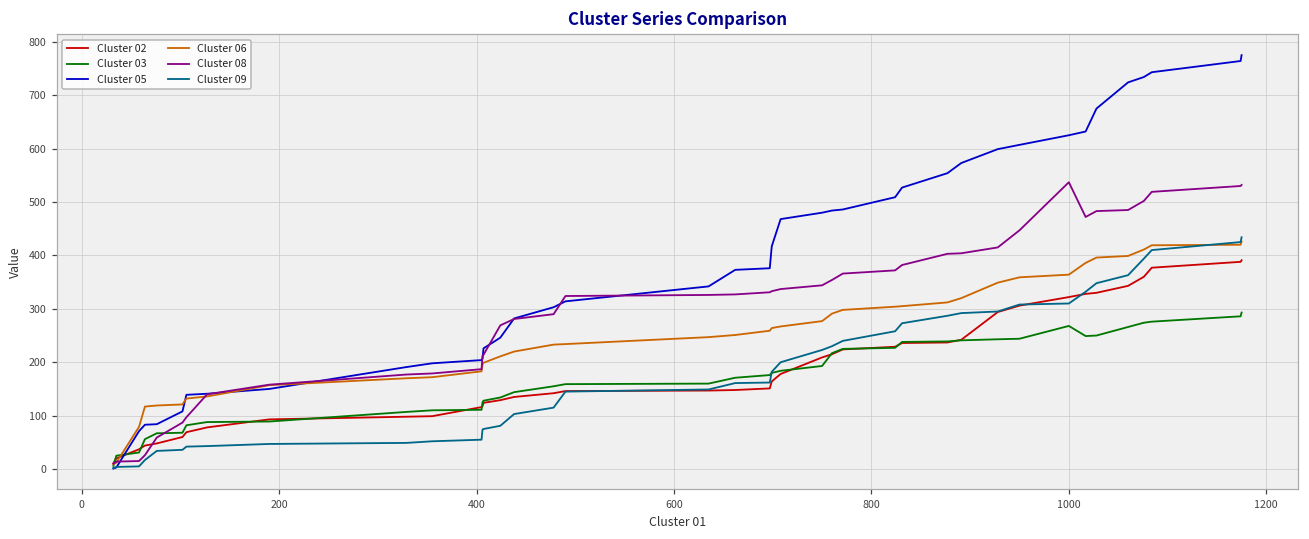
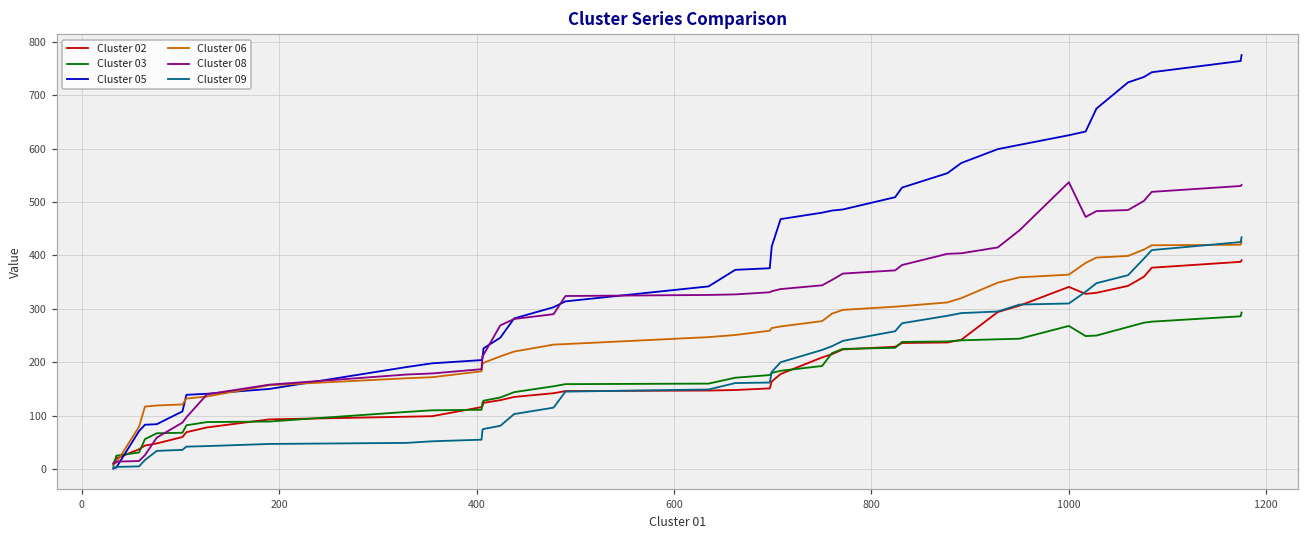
  {
    "Cluster 02": {
-     "1000": 320
+     "1000": 340
    },
    "Cluster 03": {
      "1000": 270
    },
    "Cluster 05": {
      "1000": 630
    },
    "Cluster 06": {
      "1000": 360
    },
    "Cluster 08": {
      "1000": 540
    },
    "Cluster 09": {
      "1000": 310
    }
  }
